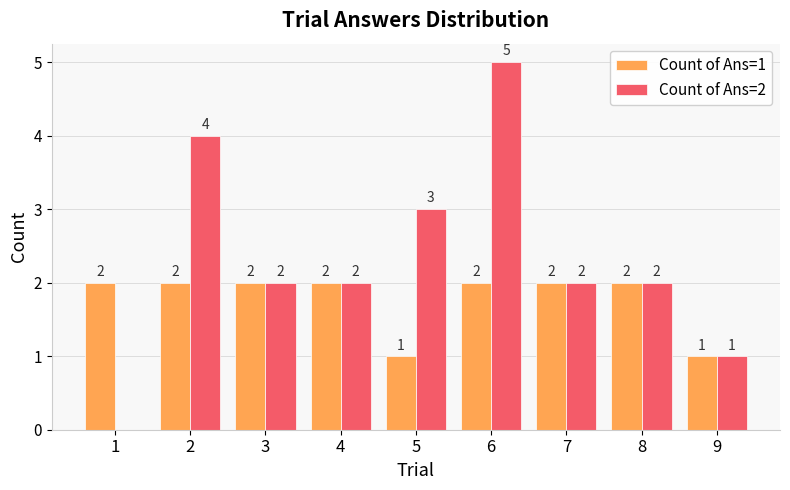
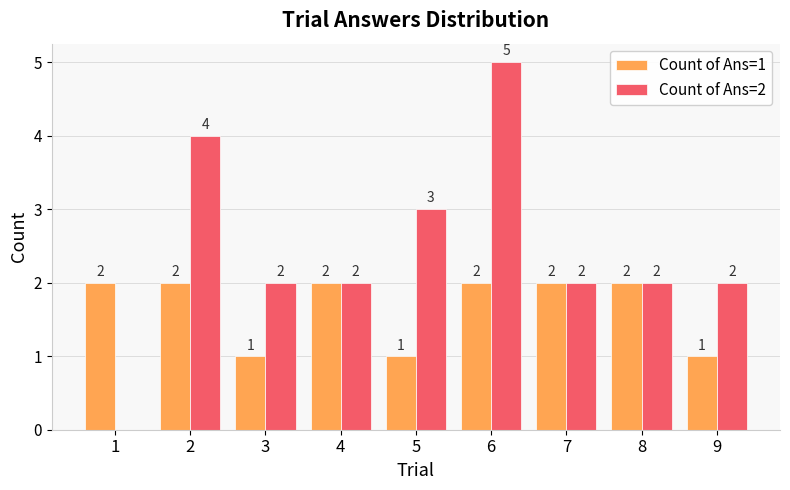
  {
    "Count of Ans=1": {
      "1": 2,
      "2": 2,
-     "3": 2,
+     "3": 1,
      "4": 2,
      "5": 1,
      "6": 2,
      "7": 2,
      "8": 2,
      "9": 1
    },
    "Count of Ans=2": {
      "2": 4,
      "3": 2,
      "4": 2,
      "5": 3,
      "6": 5,
      "7": 2,
      "8": 2,
-     "9": 1
+     "9": 2
    }
  }
